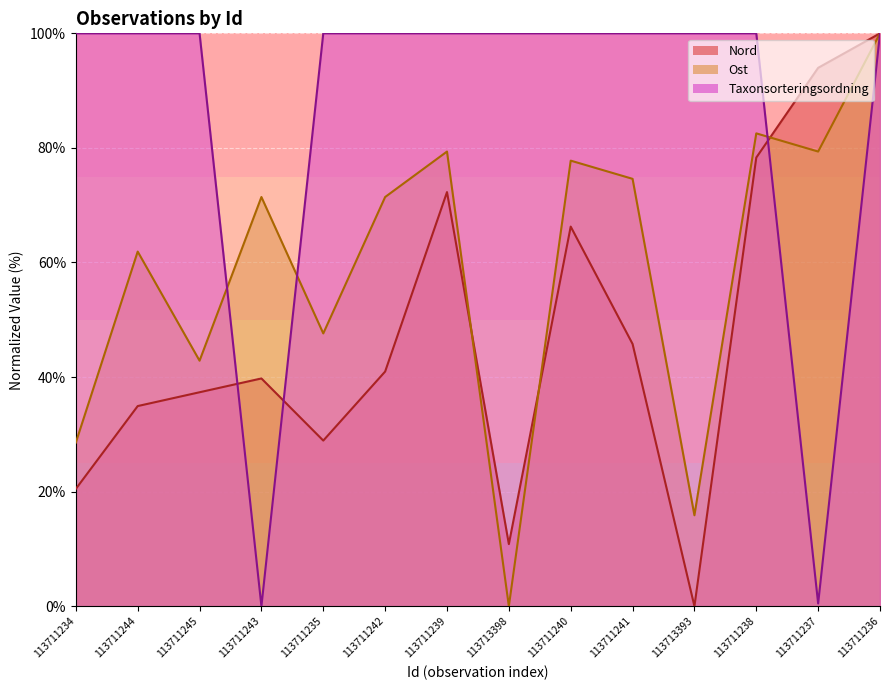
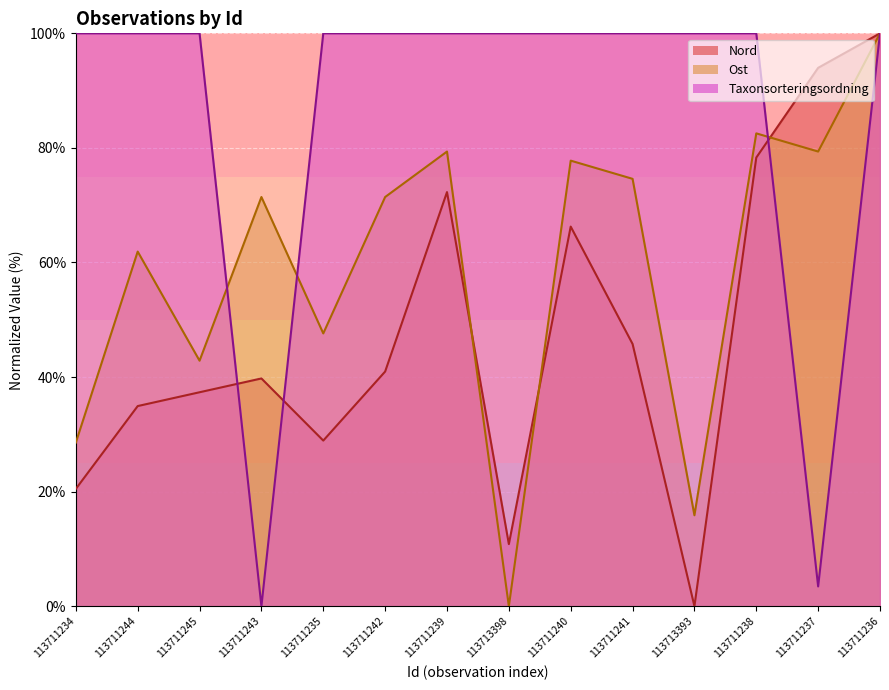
  {
    "Taxonsorteringsordning": {
      "113711234": "100%",
      "113711244": "100%",
      "113711245": "100%",
      "113711243": "0%",
      "113711235": "100%",
      "113711242": "100%",
      "113711239": "100%",
      "113713398": "100%",
      "113711240": "100%",
      "113711241": "100%",
      "113713393": "100%",
      "113711238": "100%",
-     "113711237": "0%"
+     "113711237": "3%"
    }
  }
